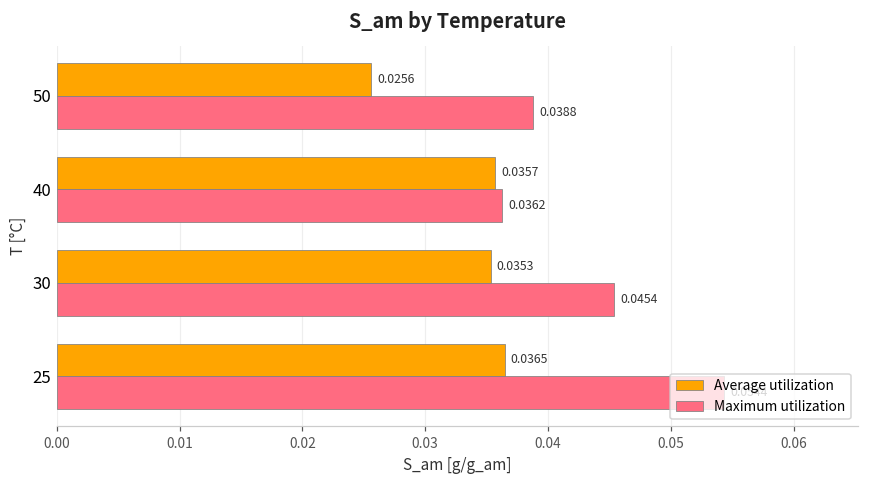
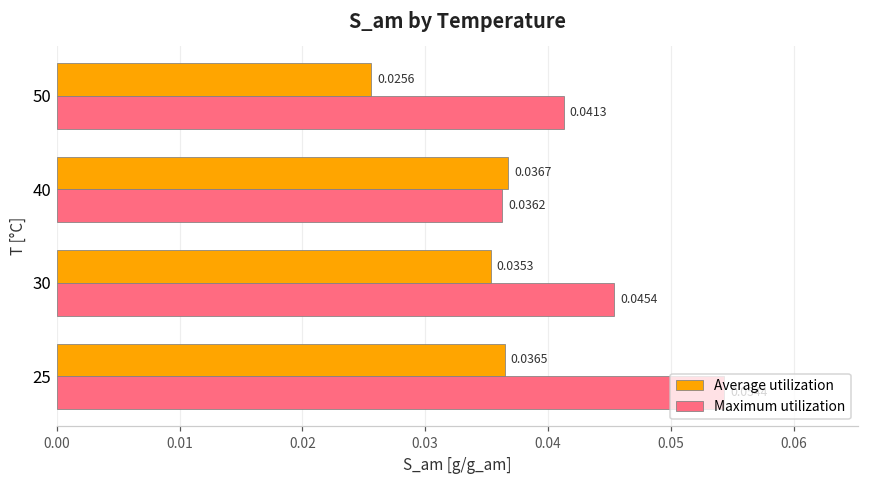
  {
    "Average utilization": {
      "50": 0.0256,
-     "40": 0.0357,
+     "40": 0.0367,
      "30": 0.0353,
      "25": 0.0365
    },
    "Maximum utilization": {
-     "50": 0.0388,
+     "50": 0.0413,
      "40": 0.0362,
      "30": 0.0454
    }
  }
